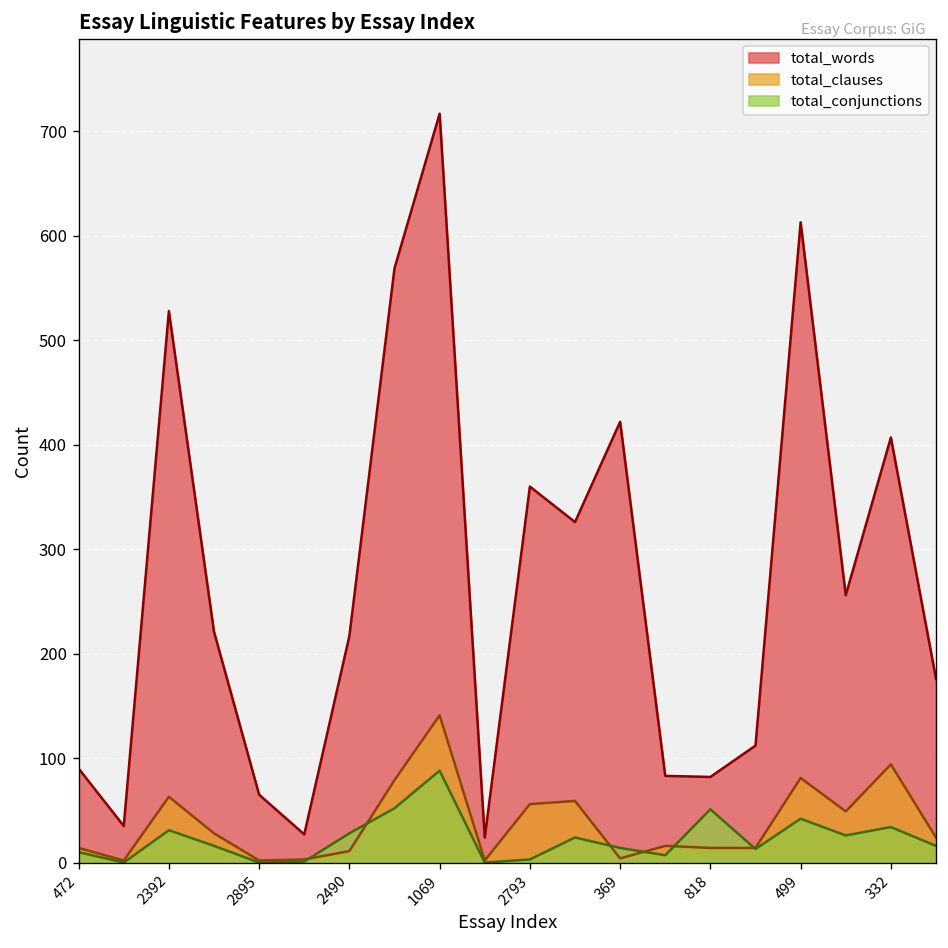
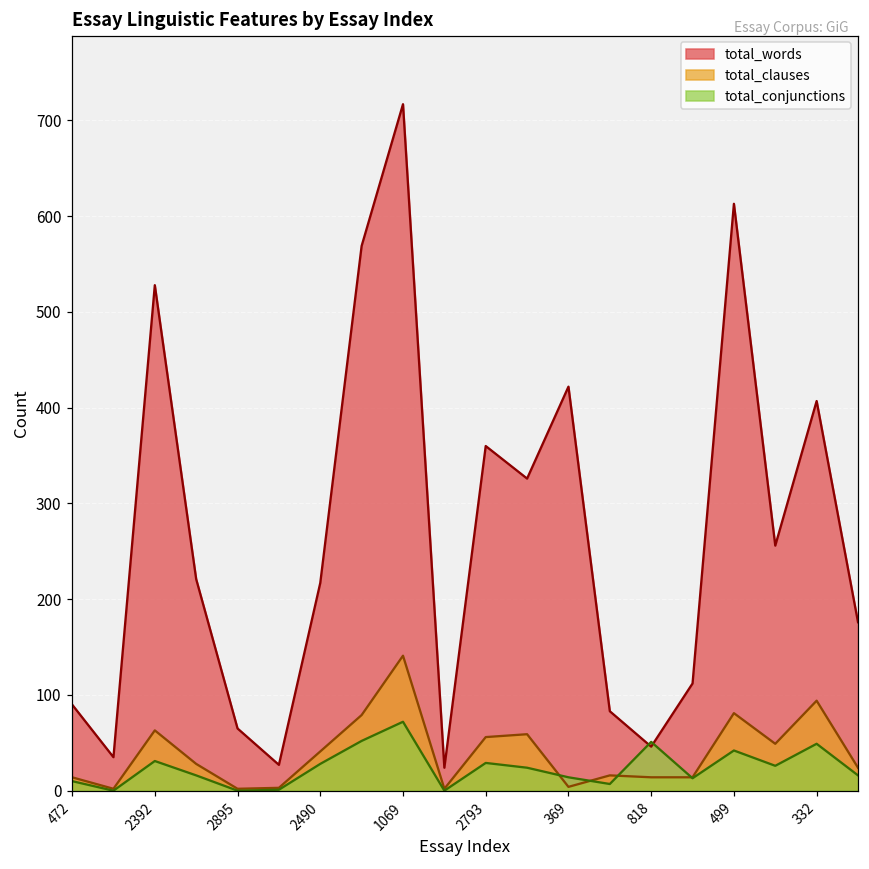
  {
    "total_words": {
      "472": 90,
      "2392": 530,
      "2895": 70,
      "2490": 220,
      "1069": 720,
      "2793": 360,
      "369": 420,
-     "818": 80,
+     "818": 50,
      "499": 610,
      "332": 410
    },
    "total_clauses": {
      "472": 10,
      "2392": 60,
-     "2490": 10,
+     "2490": 40,
      "1069": 140,
      "2793": 60,
      "369": 0,
      "818": 10,
      "499": 80,
      "332": 90
    },
    "total_conjunctions": {
      "472": 10,
      "2392": 30,
      "2490": 30,
-     "1069": 90,
-     "2793": 0,
+     "1069": 70,
+     "2793": 30,
      "369": 10,
      "818": 50,
      "499": 40,
-     "332": 30
+     "332": 50
    }
  }
